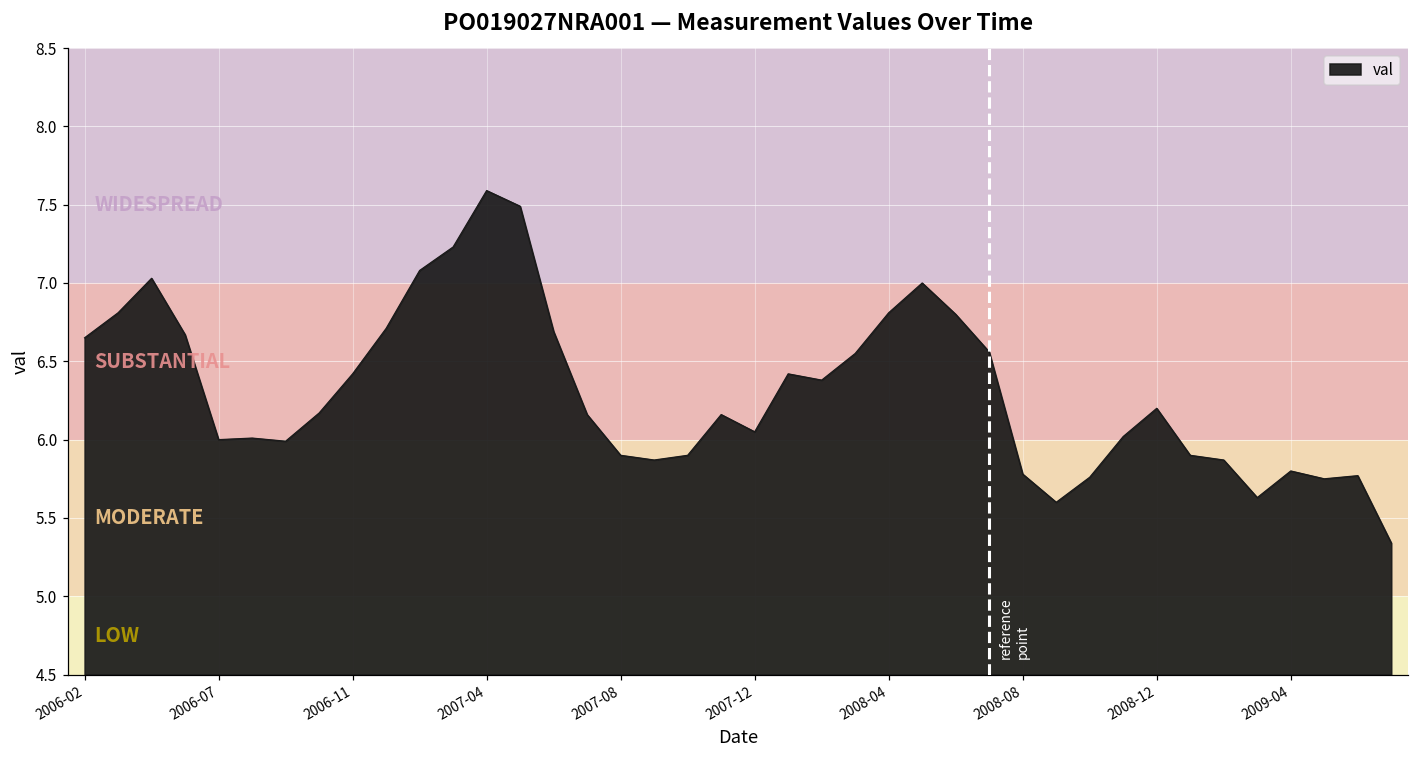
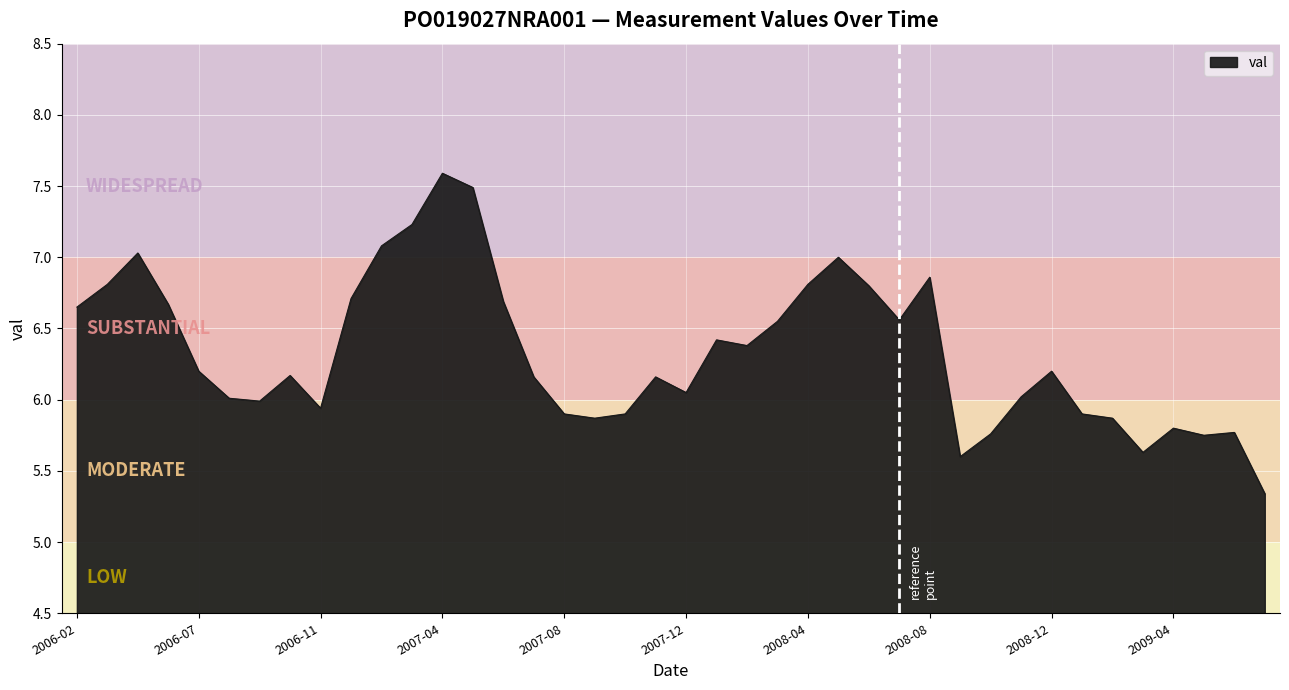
  {
    "2006-02": 6.65,
-   "2006-07": 6.0,
-   "2006-11": 6.42,
+   "2006-07": 6.2,
+   "2006-11": 5.94,
    "2007-04": 7.59,
    "2007-08": 5.90,
    "2007-12": 6.05,
    "2008-04": 6.81,
-   "2008-08": 5.78,
+   "2008-08": 6.86,
    "2008-12": 6.20,
    "2009-04": 5.80
  }
